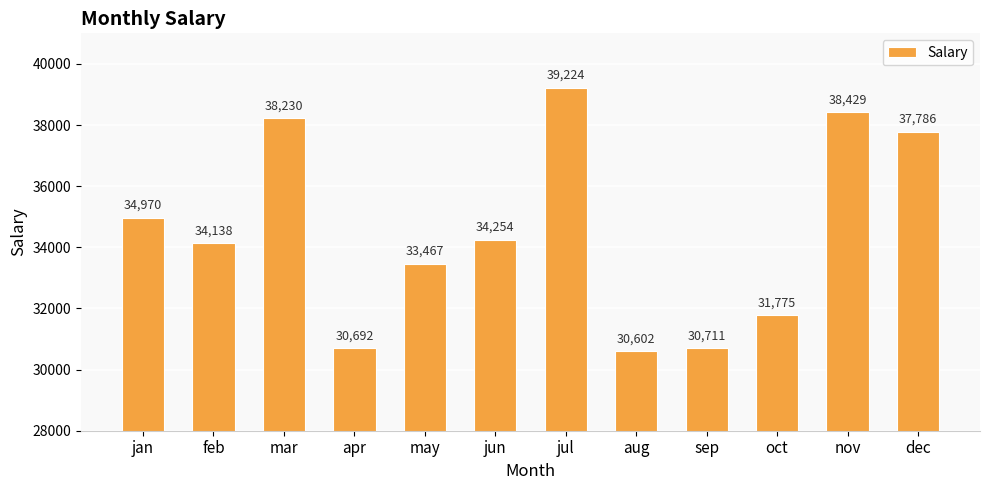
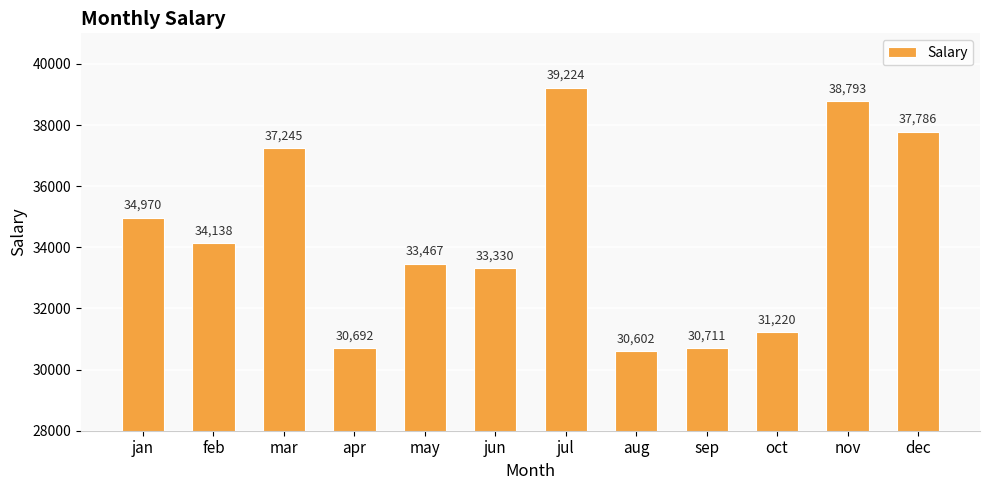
  {
    "jan": "34,970",
    "feb": "34,138",
-   "mar": "38,230",
+   "mar": "37,245",
    "apr": "30,692",
    "may": "33,467",
-   "jun": "34,254",
+   "jun": "33,330",
    "jul": "39,224",
    "aug": "30,602",
    "sep": "30,711",
-   "oct": "31,775",
-   "nov": "38,429",
+   "oct": "31,220",
+   "nov": "38,793",
    "dec": "37,786"
  }
